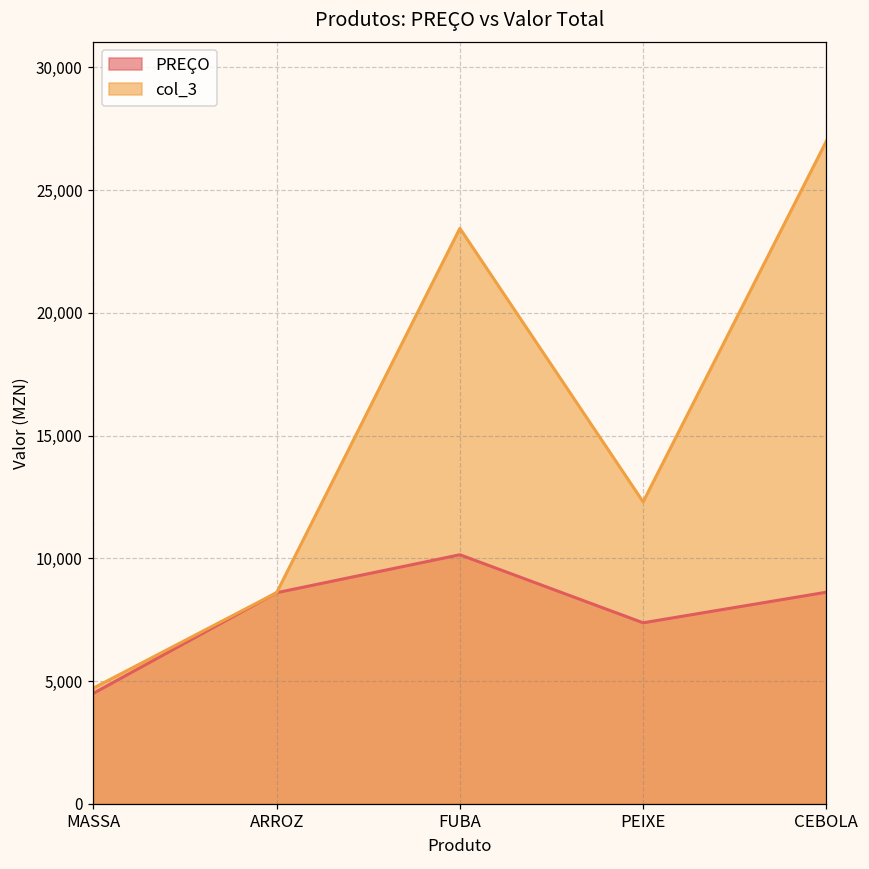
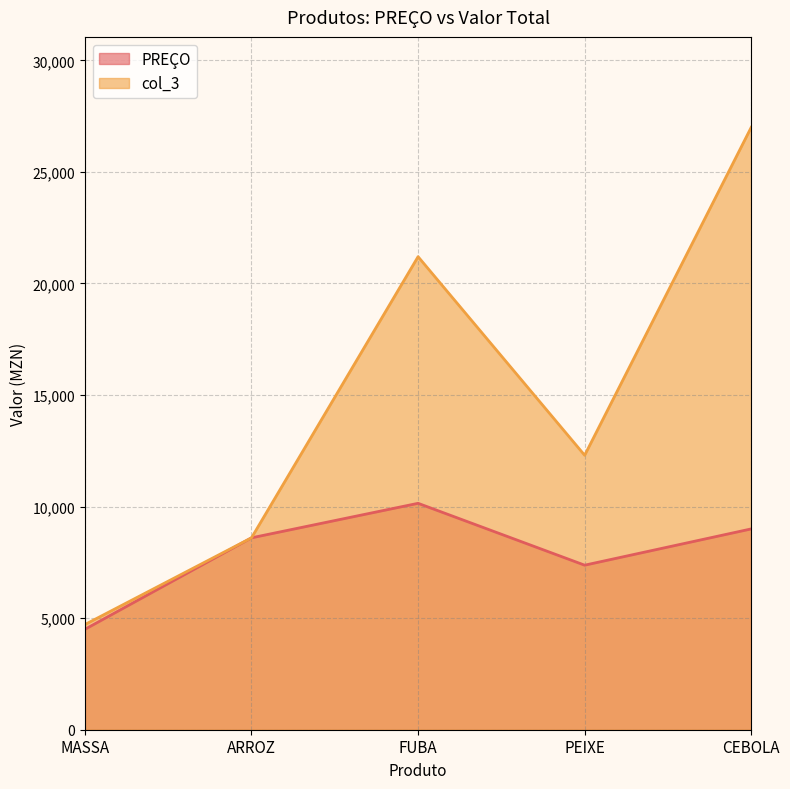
  {
    "PREÇO": {
      "MASSA": "4,500",
      "FUBA": "10,100",
      "PEIXE": "7,400",
-     "CEBOLA": "8,600"
+     "CEBOLA": "9,000"
    },
    "col_3": {
      "MASSA": "4,700",
-     "FUBA": "23,400",
+     "FUBA": "21,200",
      "PEIXE": "12,300",
      "CEBOLA": "27,000"
    }
  }
